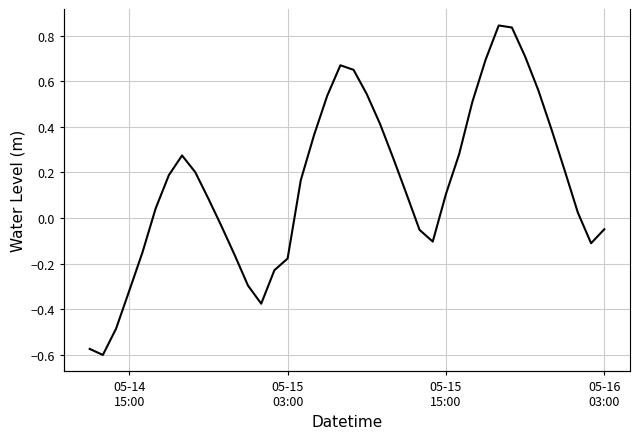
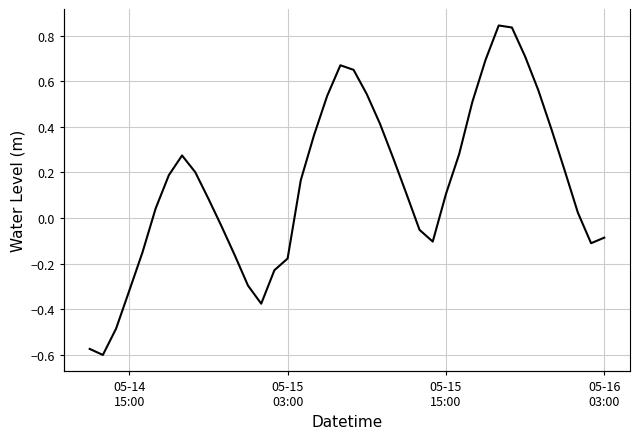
  {
    "05-14 15:00": -0.32,
    "05-15 03:00": -0.18,
    "05-15 15:00": 0.10,
-   "05-16 03:00": -0.05
+   "05-16 03:00": -0.09
  }
